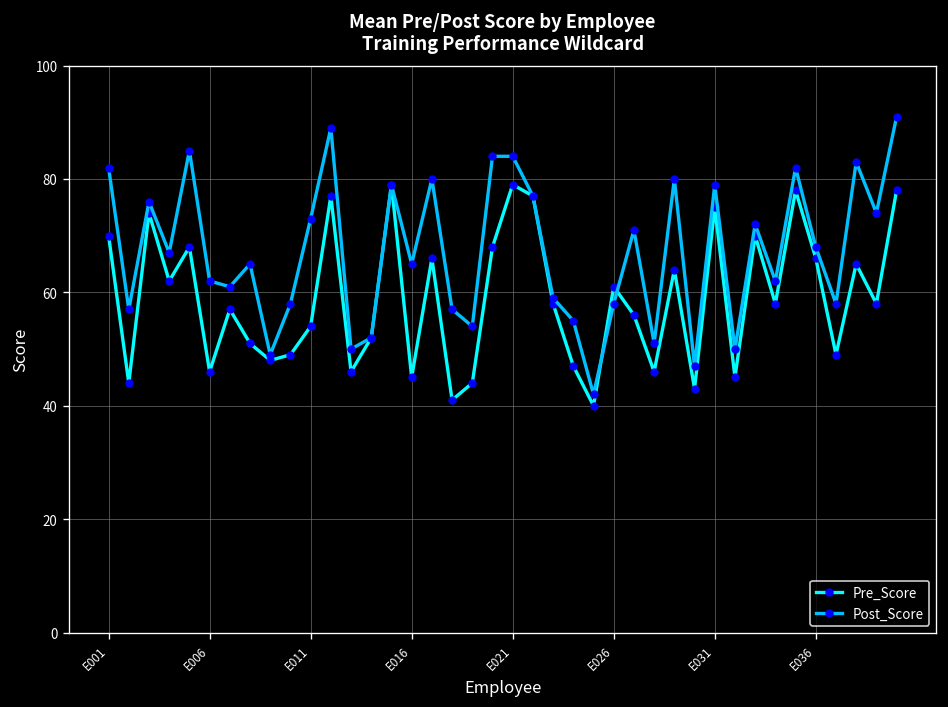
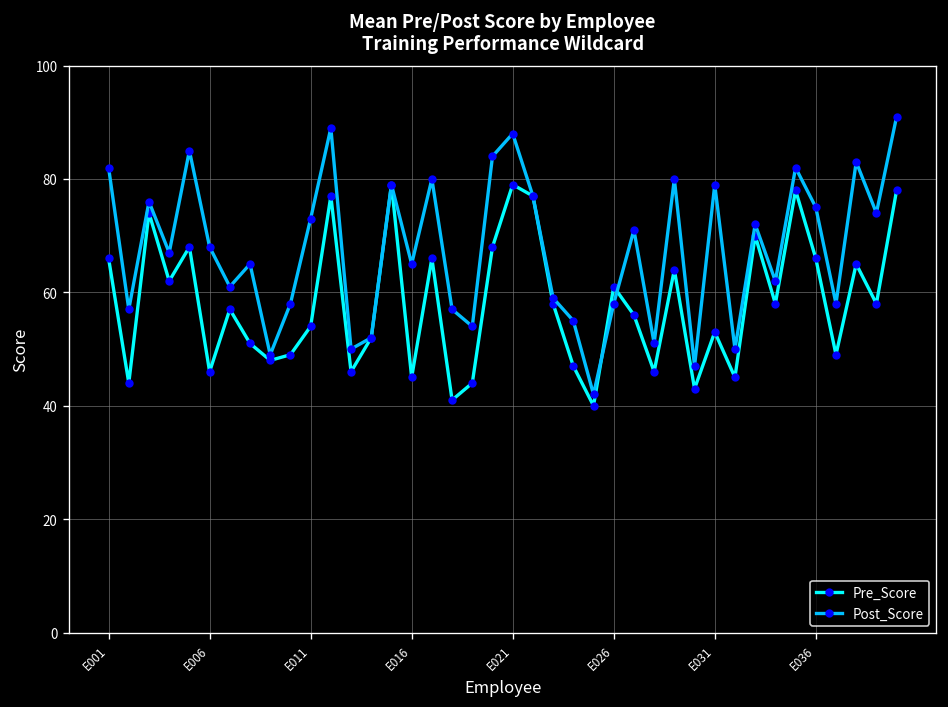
  {
    "Pre_Score": {
-     "E001": 70,
+     "E001": 66,
      "E006": 46,
      "E011": 54,
      "E016": 45,
      "E021": 79,
      "E026": 61,
-     "E031": 75,
+     "E031": 53,
      "E036": 66
    },
    "Post_Score": {
      "E001": 82,
-     "E006": 62,
+     "E006": 68,
      "E011": 73,
      "E016": 65,
-     "E021": 84,
+     "E021": 88,
      "E026": 58,
      "E031": 79,
-     "E036": 68
+     "E036": 75
    }
  }
